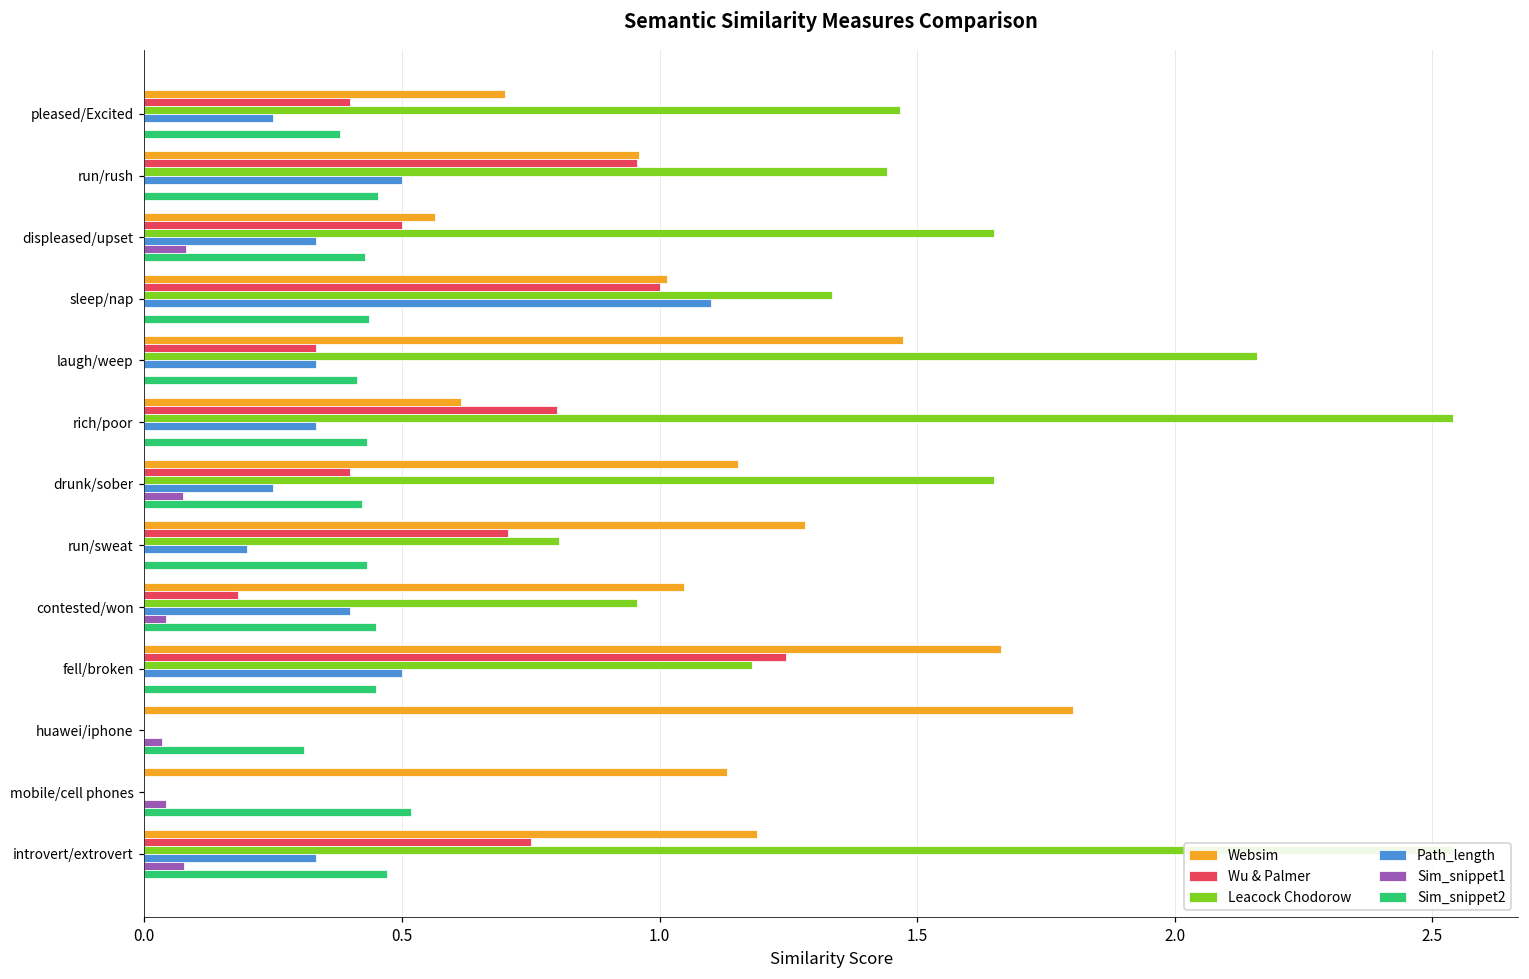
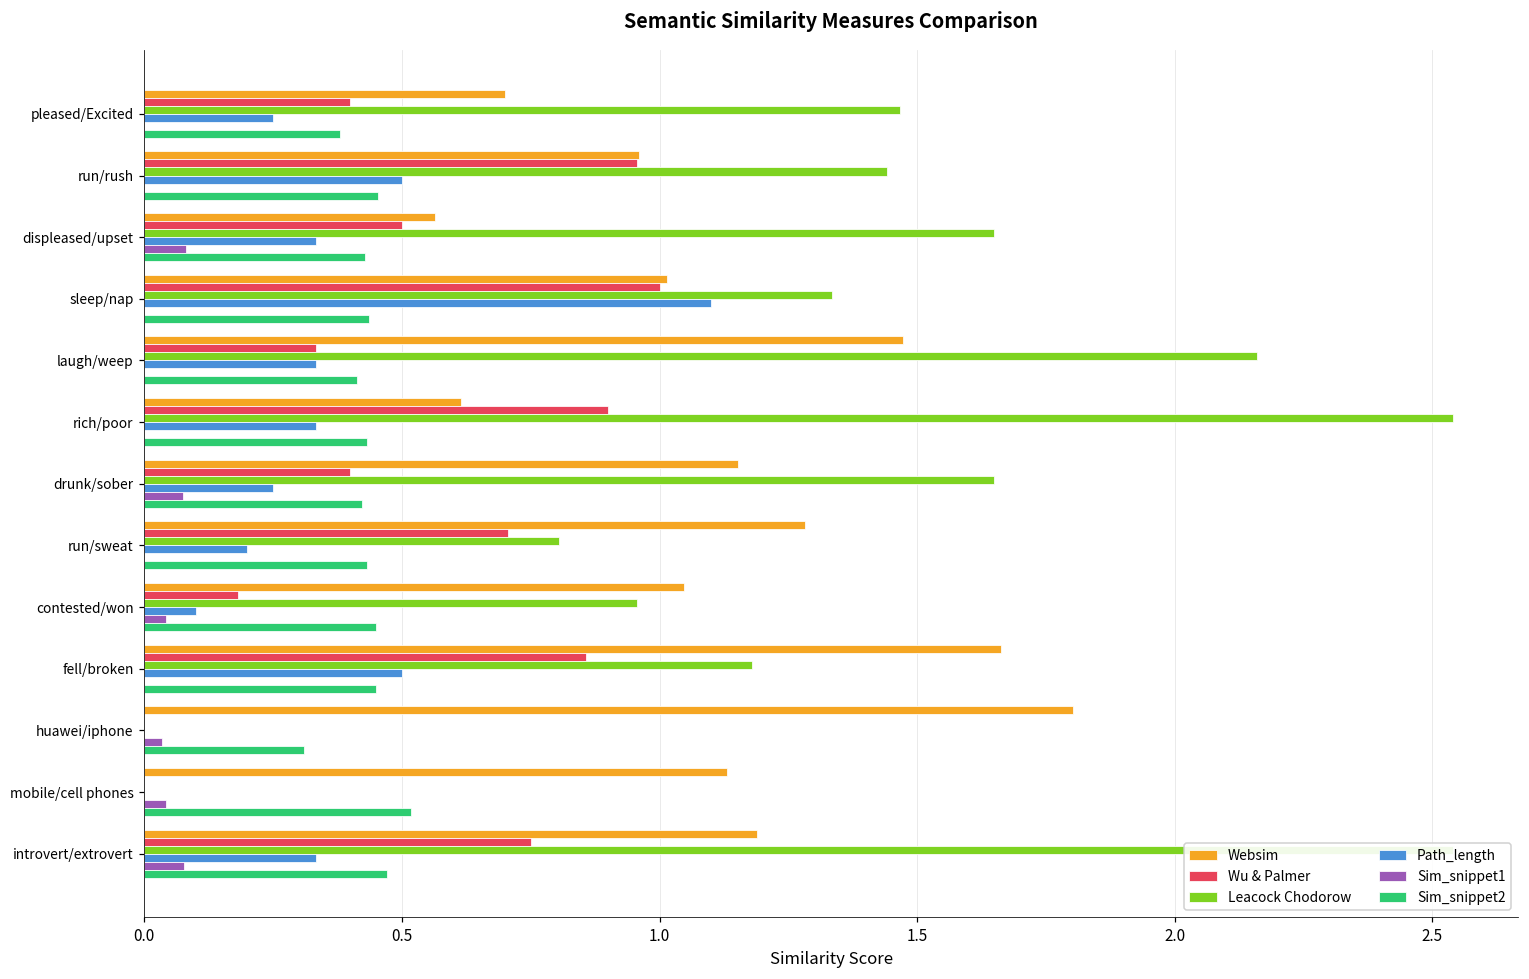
  {
    "Websim": {
      "pleased/Excited": 0.70,
      "run/rush": 0.96,
      "displeased/upset": 0.56,
      "sleep/nap": 1.02,
      "laugh/weep": 1.47,
      "rich/poor": 0.61,
      "drunk/sober": 1.15,
      "run/sweat": 1.28,
      "contested/won": 1.05,
      "fell/broken": 1.66,
      "huawei/iphone": 1.80,
      "mobile/cell phones": 1.13,
      "introvert/extrovert": 1.19
    },
    "Wu & Palmer": {
      "pleased/Excited": 0.40,
      "run/rush": 0.96,
      "displeased/upset": 0.50,
      "sleep/nap": 1.00,
      "laugh/weep": 0.33,
-     "rich/poor": 0.8,
+     "rich/poor": 0.9,
      "drunk/sober": 0.40,
      "run/sweat": 0.71,
      "contested/won": 0.18,
-     "fell/broken": 1.24,
+     "fell/broken": 0.86,
      "huawei/iphone": 0.00,
      "mobile/cell phones": 0.00,
      "introvert/extrovert": 0.75
    },
    "Leacock Chodorow": {
      "pleased/Excited": 1.47,
      "run/rush": 1.44,
      "displeased/upset": 1.65,
      "sleep/nap": 1.34,
      "laugh/weep": 2.16,
      "rich/poor": 2.54,
      "drunk/sober": 1.65,
      "run/sweat": 0.80,
      "contested/won": 0.96,
      "fell/broken": 1.18,
      "huawei/iphone": 0.00,
      "mobile/cell phones": 0.00
    },
    "Path_length": {
      "pleased/Excited": 0.25,
      "run/rush": 0.5,
      "displeased/upset": 0.33,
      "sleep/nap": 1.1,
      "laugh/weep": 0.33,
      "rich/poor": 0.33,
      "drunk/sober": 0.25,
      "run/sweat": 0.2,
-     "contested/won": 0.4,
+     "contested/won": 0.1,
      "fell/broken": 0.5,
      "huawei/iphone": 0.0,
      "mobile/cell phones": 0.0,
      "introvert/extrovert": 0.33
    },
    "Sim_snippet1": {
      "pleased/Excited": 0.00,
      "run/rush": 0.00,
      "displeased/upset": 0.08,
      "sleep/nap": 0.00,
      "laugh/weep": 0.00,
      "rich/poor": 0.00,
      "drunk/sober": 0.07,
      "run/sweat": 0.00,
      "contested/won": 0.04,
      "fell/broken": 0.00,
      "huawei/iphone": 0.03,
      "mobile/cell phones": 0.04,
      "introvert/extrovert": 0.08
    },
    "Sim_snippet2": {
      "pleased/Excited": 0.38,
      "run/rush": 0.45,
      "displeased/upset": 0.43,
      "sleep/nap": 0.44,
      "laugh/weep": 0.41,
      "rich/poor": 0.43,
      "drunk/sober": 0.42,
      "run/sweat": 0.43,
      "contested/won": 0.45,
      "fell/broken": 0.45,
      "huawei/iphone": 0.31,
      "mobile/cell phones": 0.52,
      "introvert/extrovert": 0.47
    }
  }
